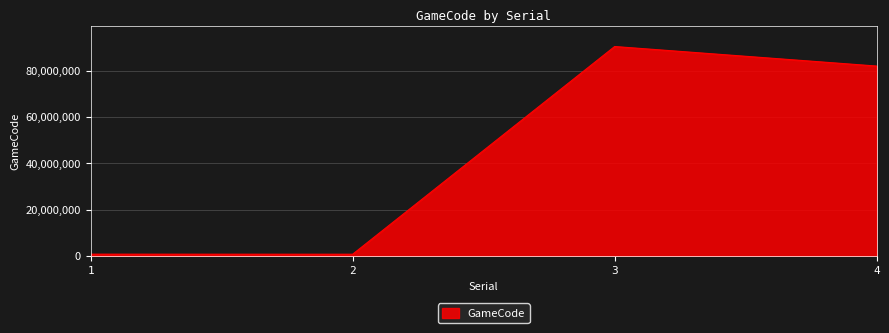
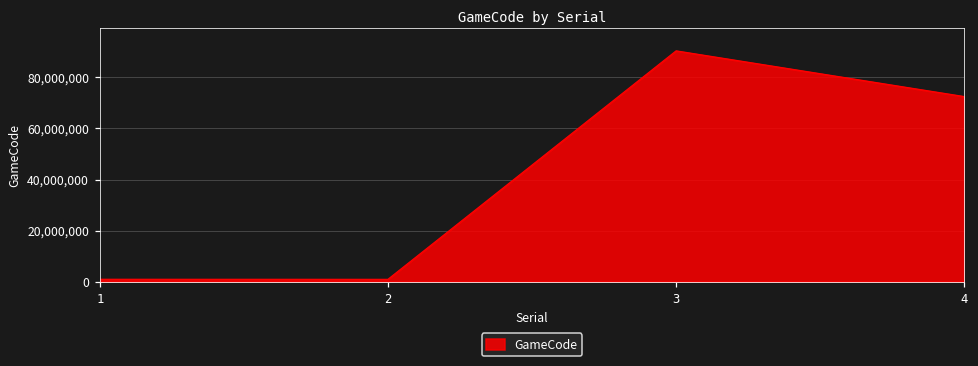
  {
    "1": "1,000,000",
    "2": "1,000,000",
    "3": "90,000,000",
-   "4": "82,000,000"
+   "4": "72,000,000"
  }
